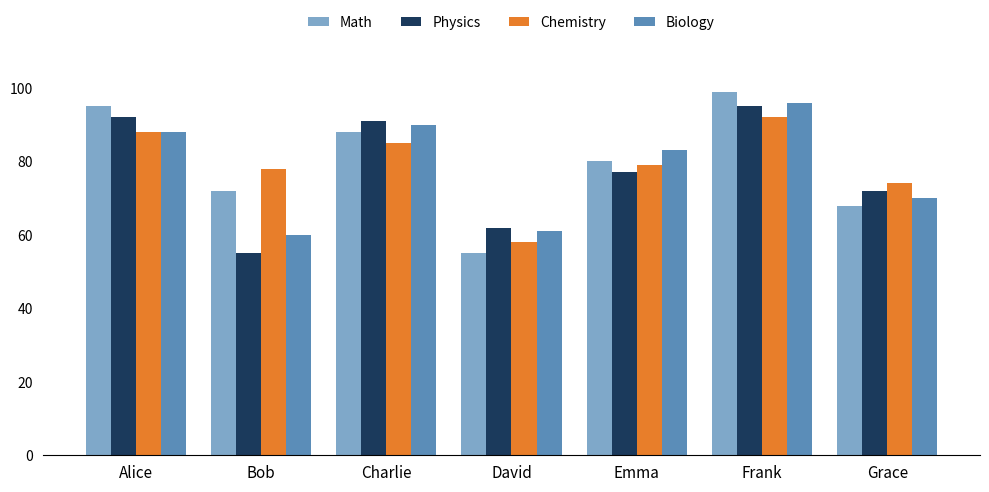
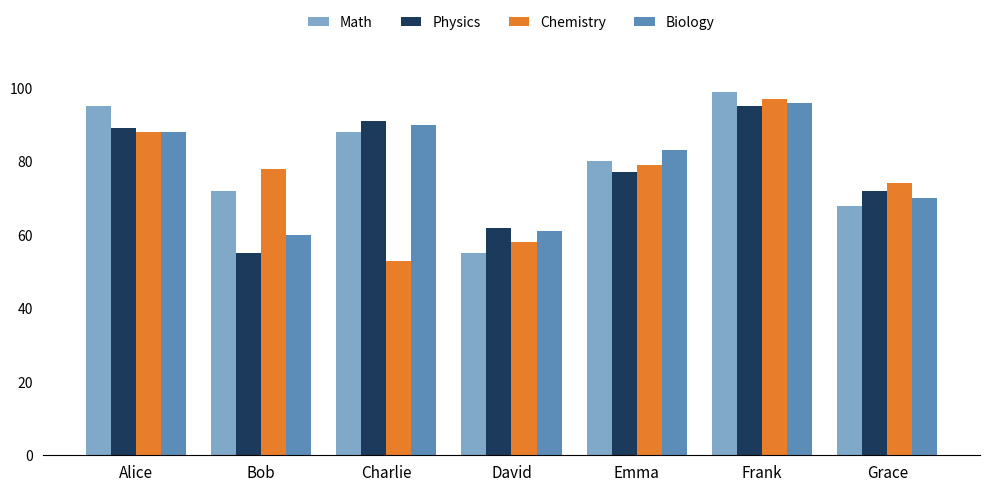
  {
    "Physics": {
-     "Alice": 92,
+     "Alice": 89,
      "Bob": 55,
      "Charlie": 91,
      "David": 62,
      "Emma": 77,
      "Frank": 95,
      "Grace": 72
    },
    "Chemistry": {
      "Alice": 88,
      "Bob": 78,
-     "Charlie": 85,
+     "Charlie": 53,
      "David": 58,
      "Emma": 79,
-     "Frank": 92,
+     "Frank": 97,
      "Grace": 74
    }
  }
